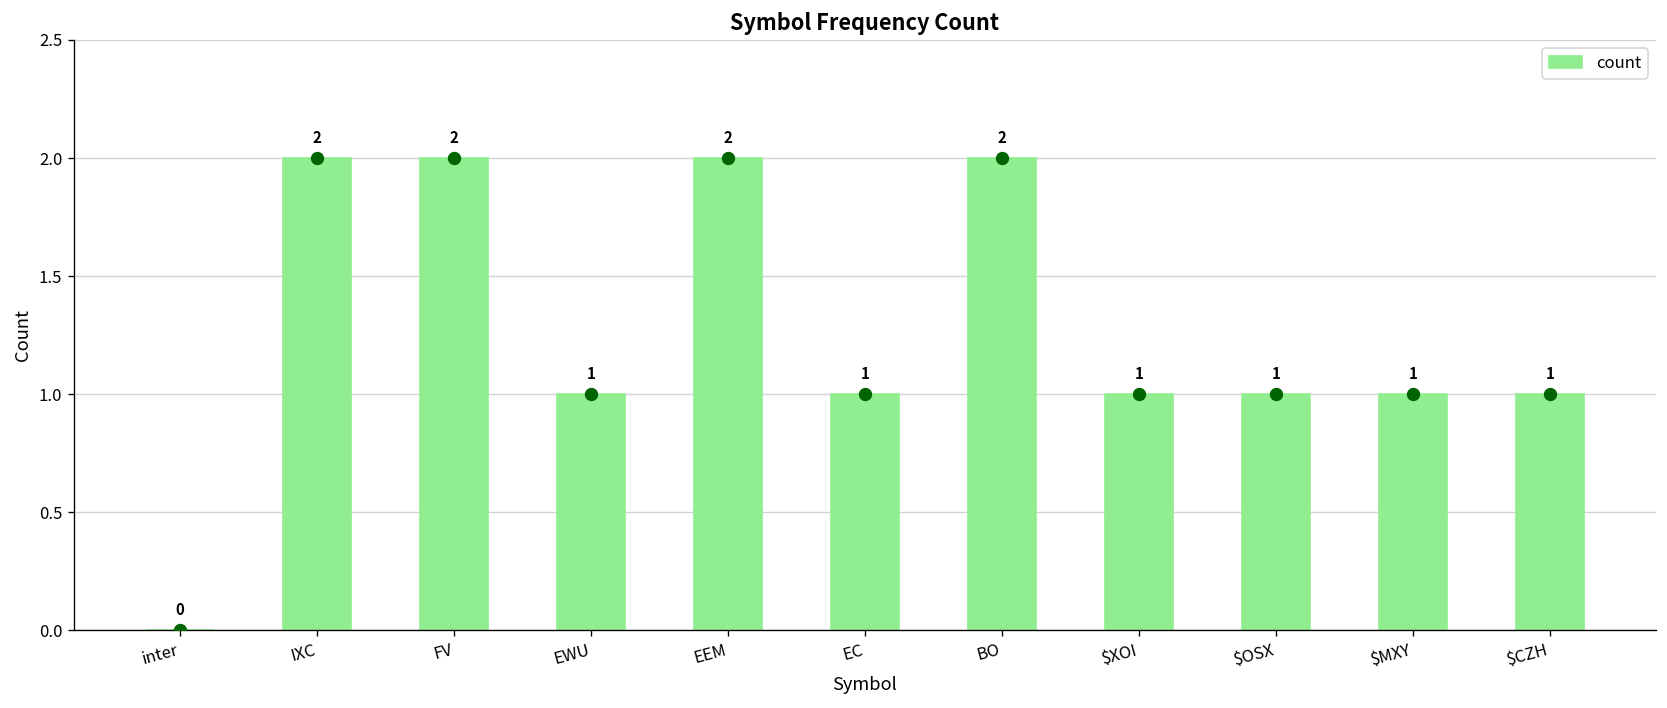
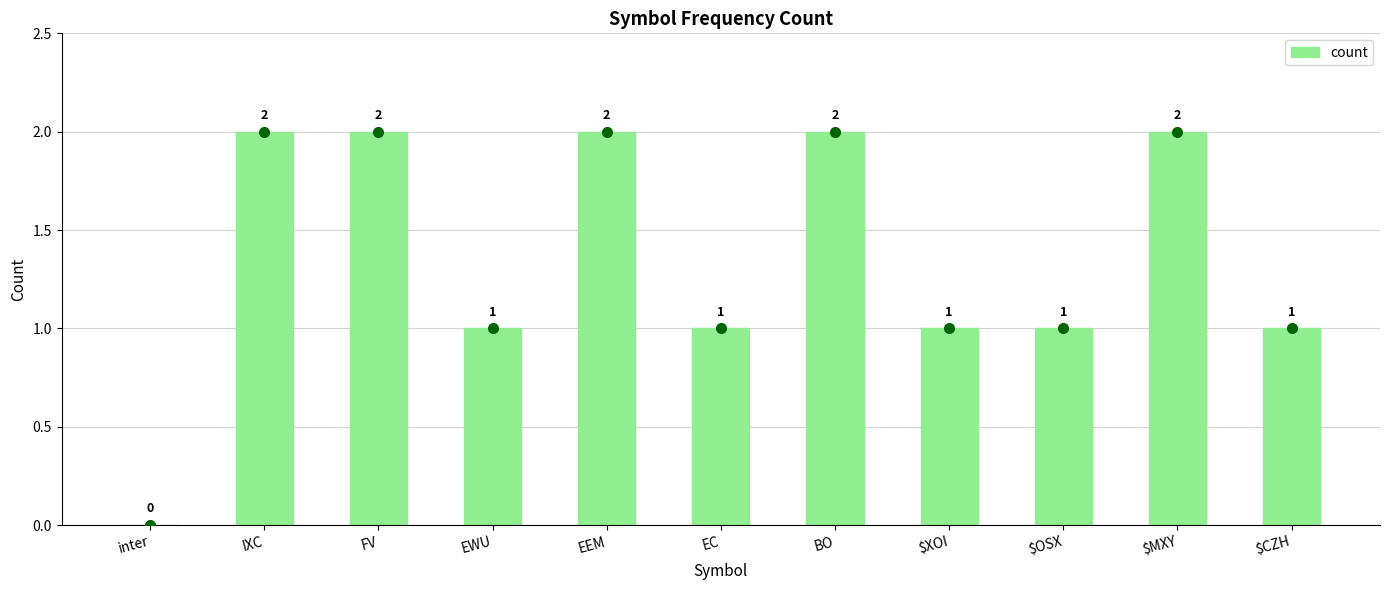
  {
    "count": {
      "inter": 0,
      "IXC": 2,
      "FV": 2,
      "EWU": 1,
      "EEM": 2,
      "EC": 1,
      "BO": 2,
      "$XOI": 1,
      "$OSX": 1,
-     "$MXY": 1,
+     "$MXY": 2,
      "$CZH": 1
    }
  }
